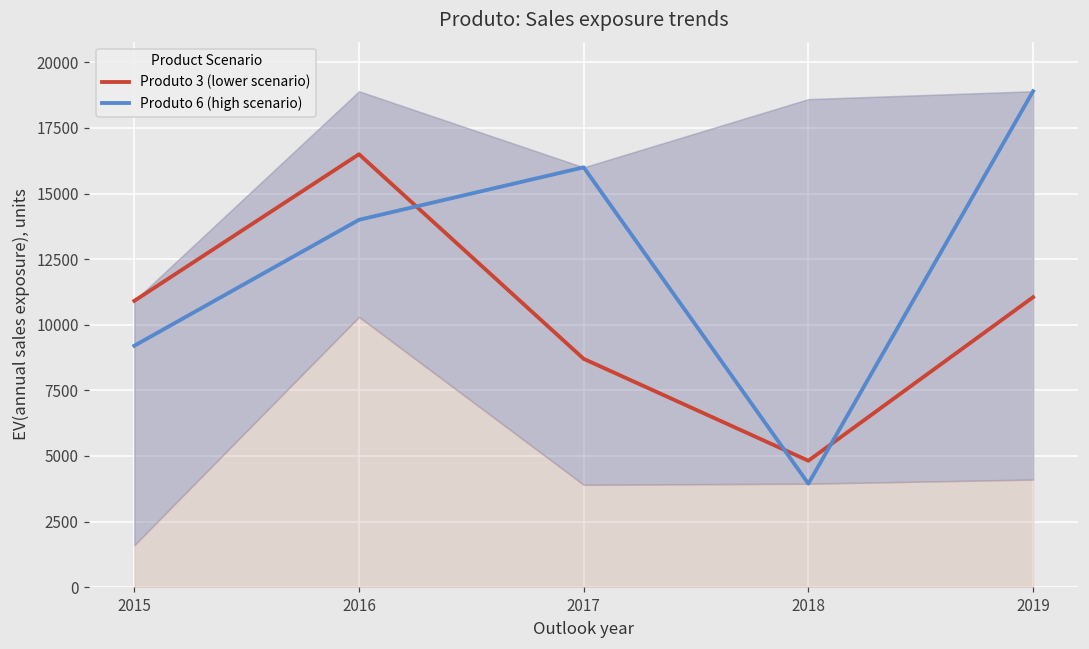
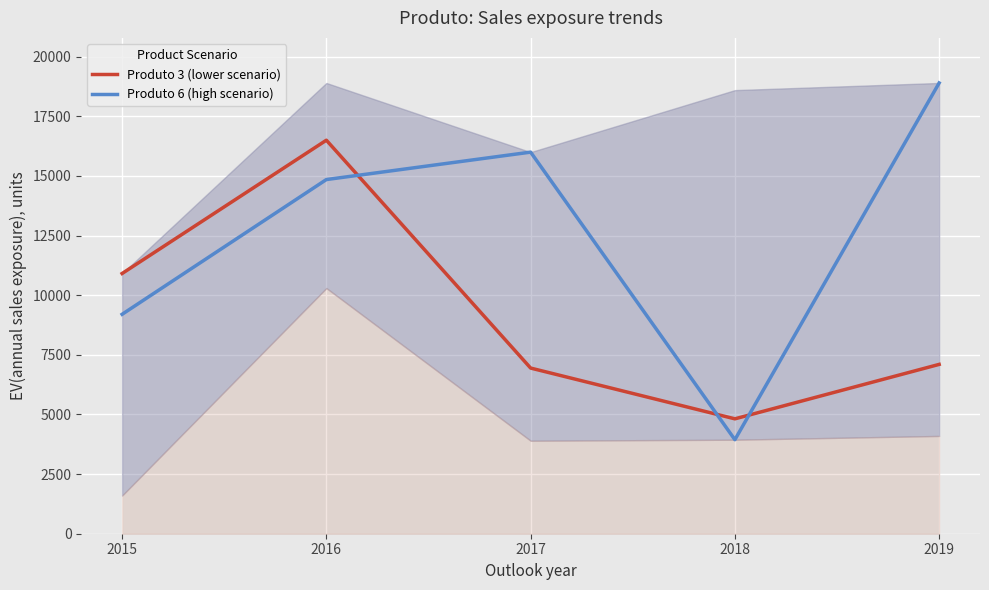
  {
    "Produto 3 (lower scenario)": {
      "2016": 16500,
-     "2017": 8700,
+     "2017": 6900,
      "2018": 4800,
-     "2019": 11100
+     "2019": 7100
    },
    "Produto 6 (high scenario)": {
      "2015": 9200,
-     "2016": 14000
+     "2016": 14900
    }
  }
